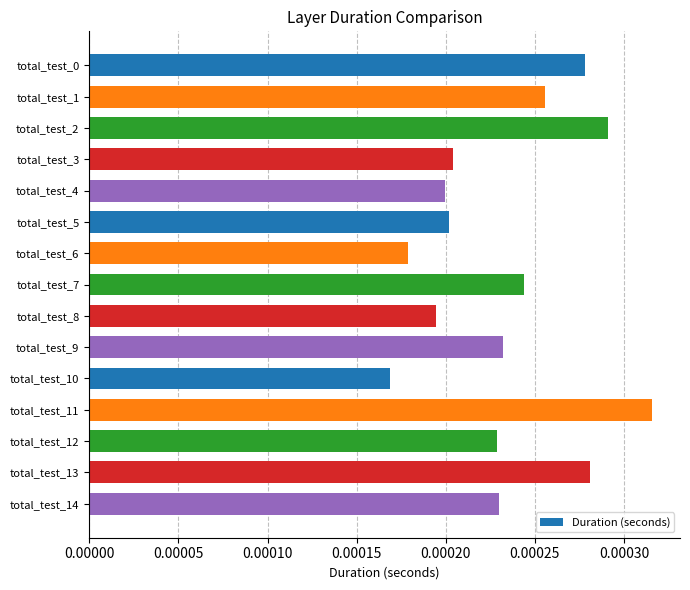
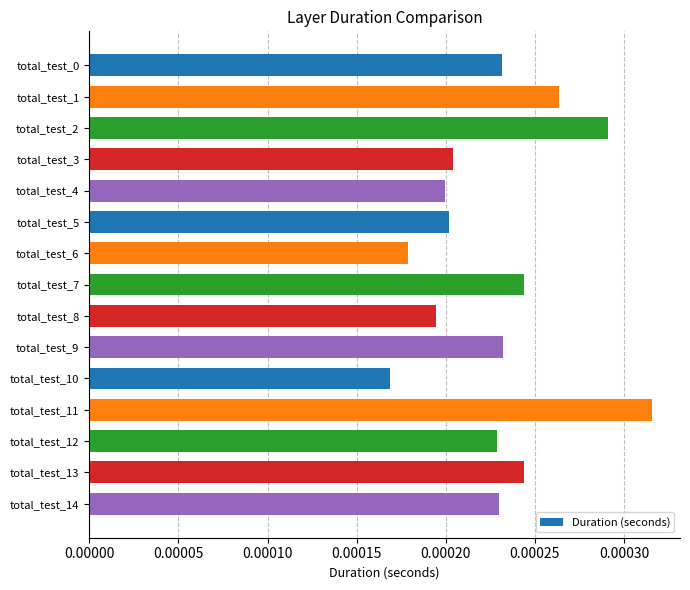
  {
-   "total_test_0": 0.000278,
-   "total_test_1": 0.000256,
+   "total_test_0": 0.000231,
+   "total_test_1": 0.000264,
    "total_test_2": 0.000291,
    "total_test_3": 0.000204,
    "total_test_4": 0.000200,
    "total_test_5": 0.000202,
    "total_test_6": 0.000179,
    "total_test_7": 0.000244,
    "total_test_8": 0.000195,
    "total_test_9": 0.000232,
    "total_test_10": 0.000169,
    "total_test_11": 0.000316,
    "total_test_12": 0.000229,
-   "total_test_13": 0.000281,
+   "total_test_13": 0.000244,
    "total_test_14": 0.000230
  }
